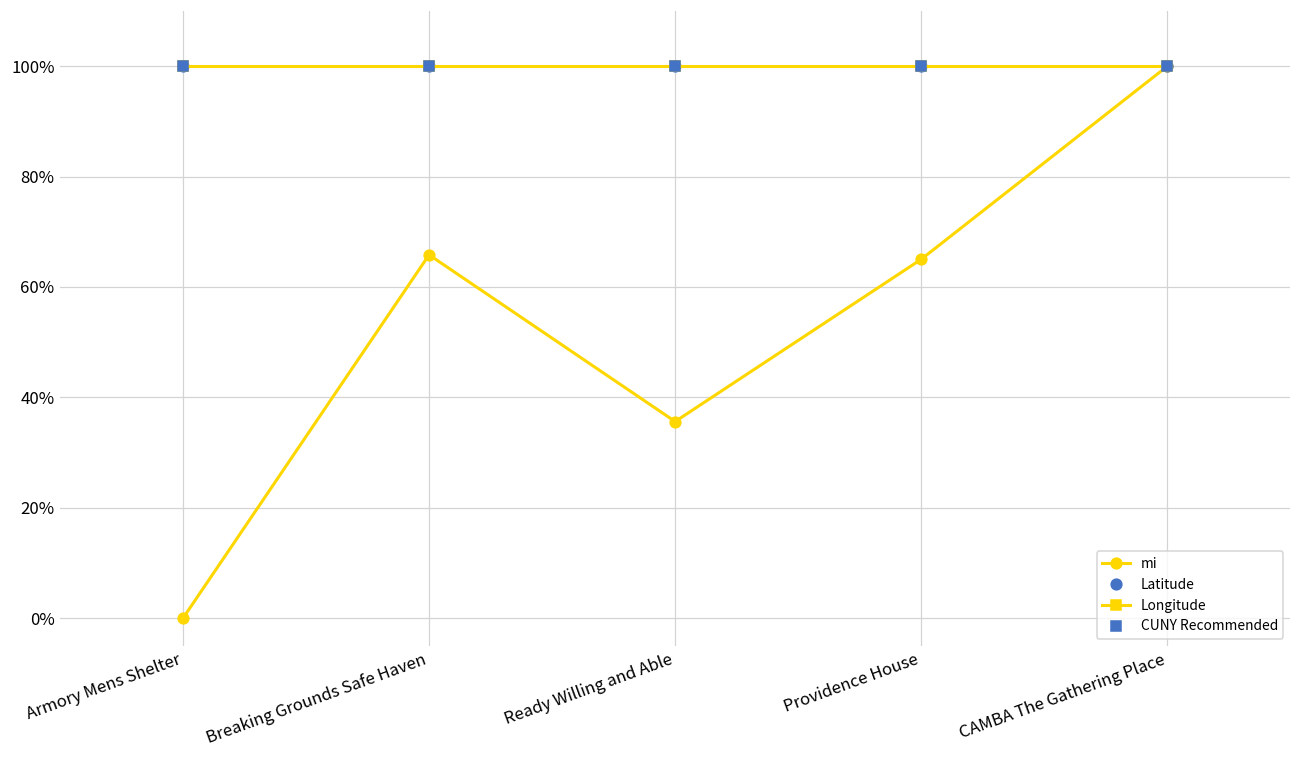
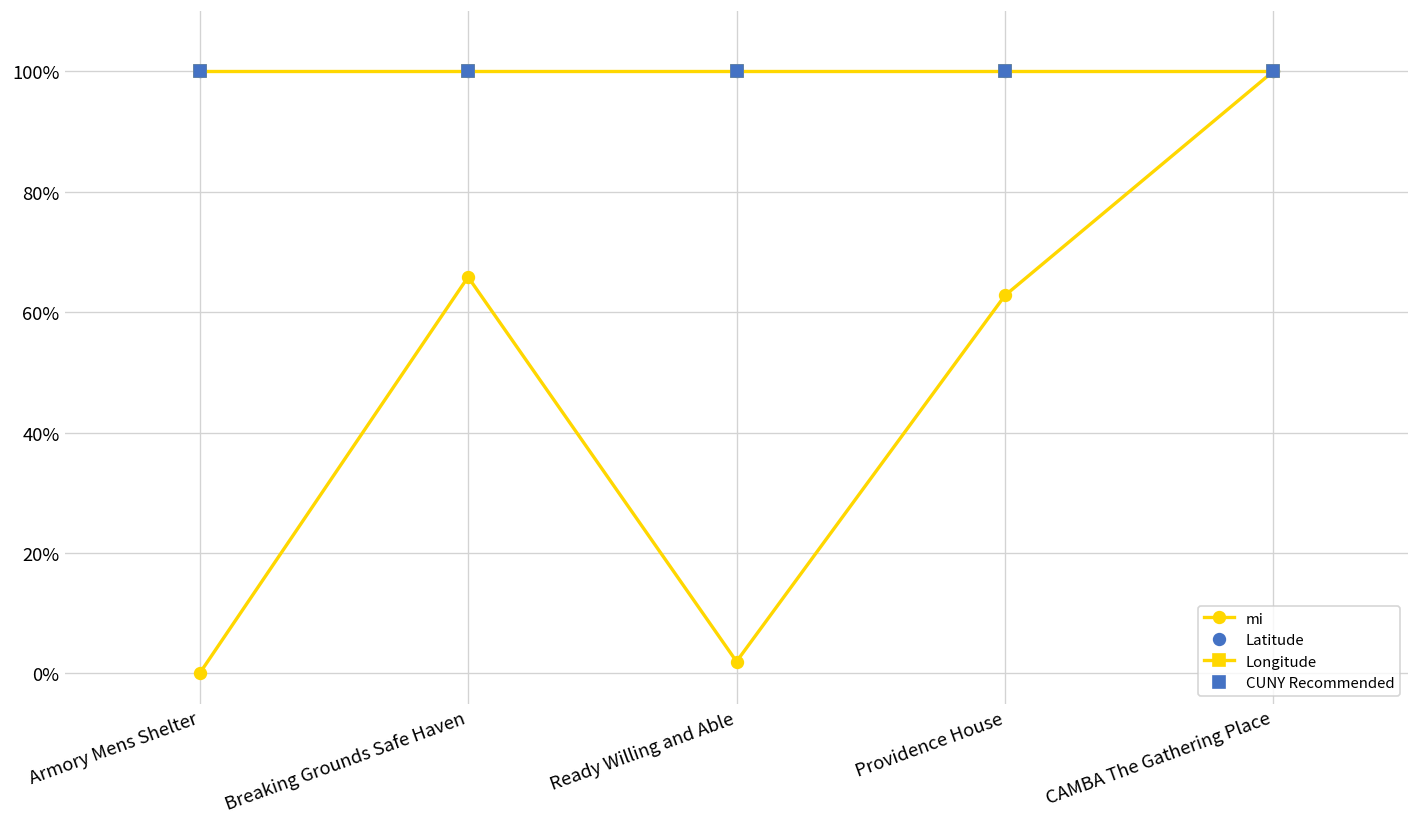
  {
    "mi": {
      "Armory Mens Shelter": "0%",
      "Breaking Grounds Safe Haven": "66%",
-     "Ready Willing and Able": "36%",
-     "Providence House": "65%"
+     "Ready Willing and Able": "2%",
+     "Providence House": "63%"
    },
    "CUNY Recommended": {
      "Armory Mens Shelter": "100%",
      "Breaking Grounds Safe Haven": "100%",
      "Ready Willing and Able": "100%",
      "Providence House": "100%"
    }
  }
